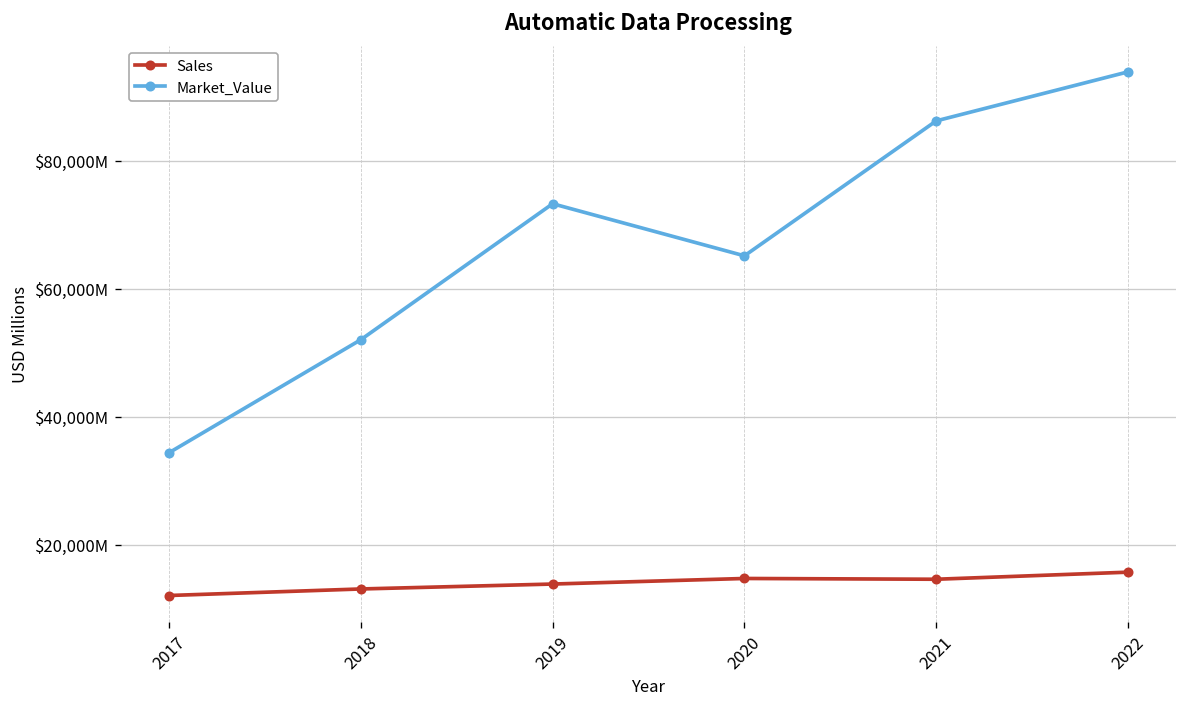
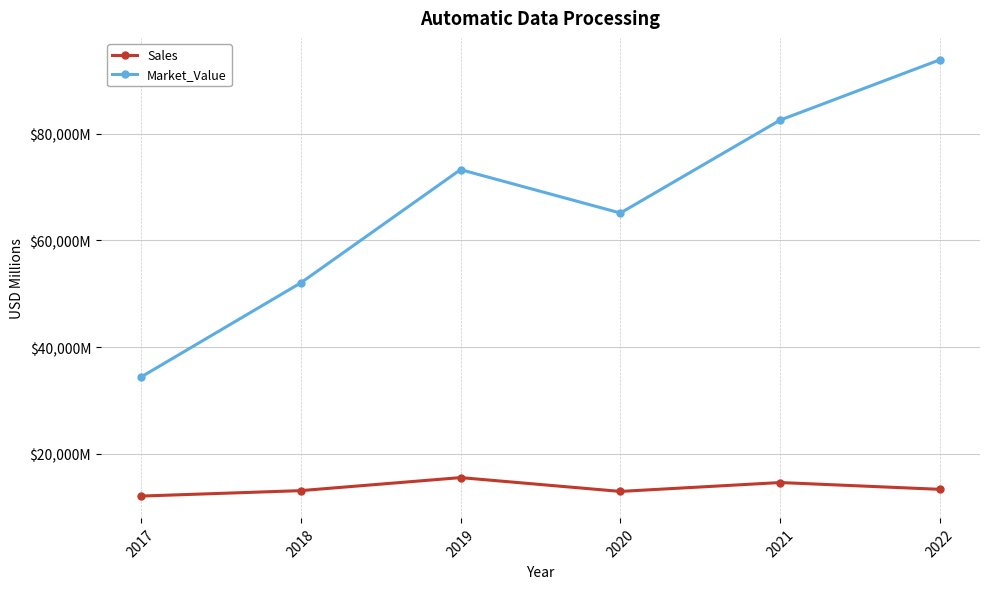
  {
    "Sales": {
      "2017": "$12,000,000,000",
      "2018": "$13,000,000,000",
-     "2019": "$14,000,000,000",
-     "2020": "$15,000,000,000",
+     "2019": "$16,000,000,000",
+     "2020": "$13,000,000,000",
      "2021": "$15,000,000,000",
-     "2022": "$16,000,000,000"
+     "2022": "$13,000,000,000"
    },
    "Market_Value": {
      "2017": "$34,000,000,000",
      "2018": "$52,000,000,000",
      "2019": "$73,000,000,000",
      "2020": "$65,000,000,000",
-     "2021": "$86,000,000,000",
+     "2021": "$83,000,000,000",
      "2022": "$94,000,000,000"
    }
  }
